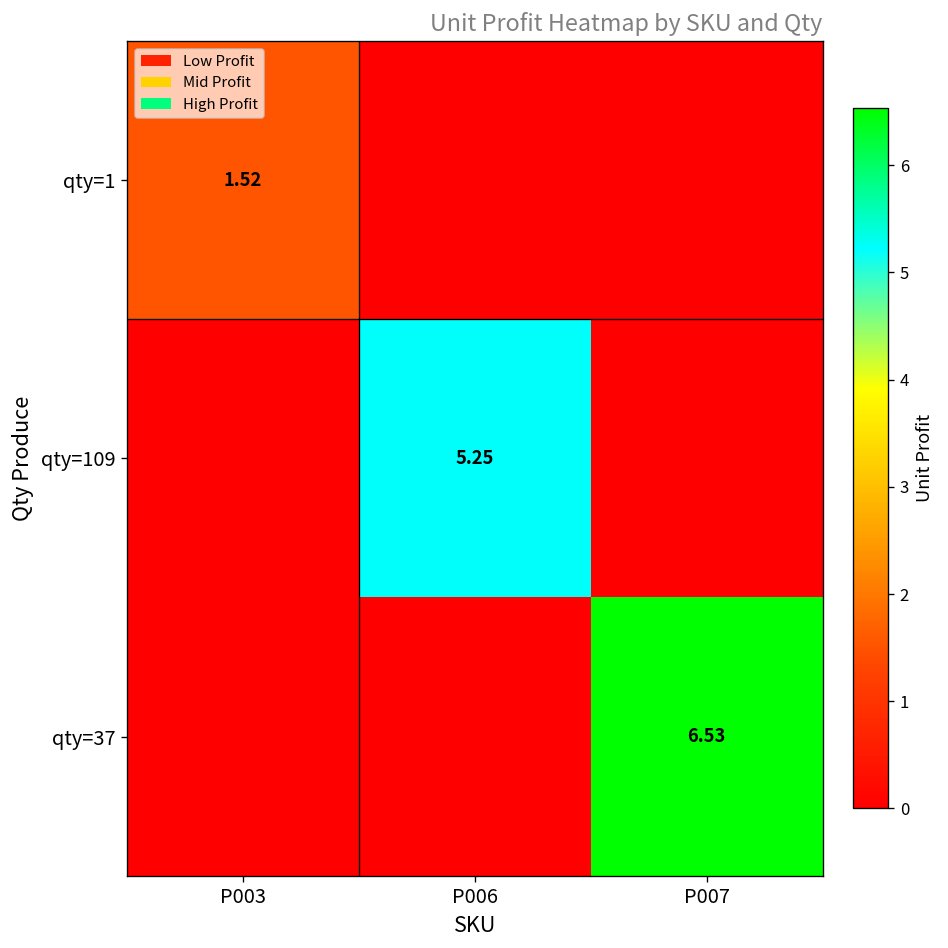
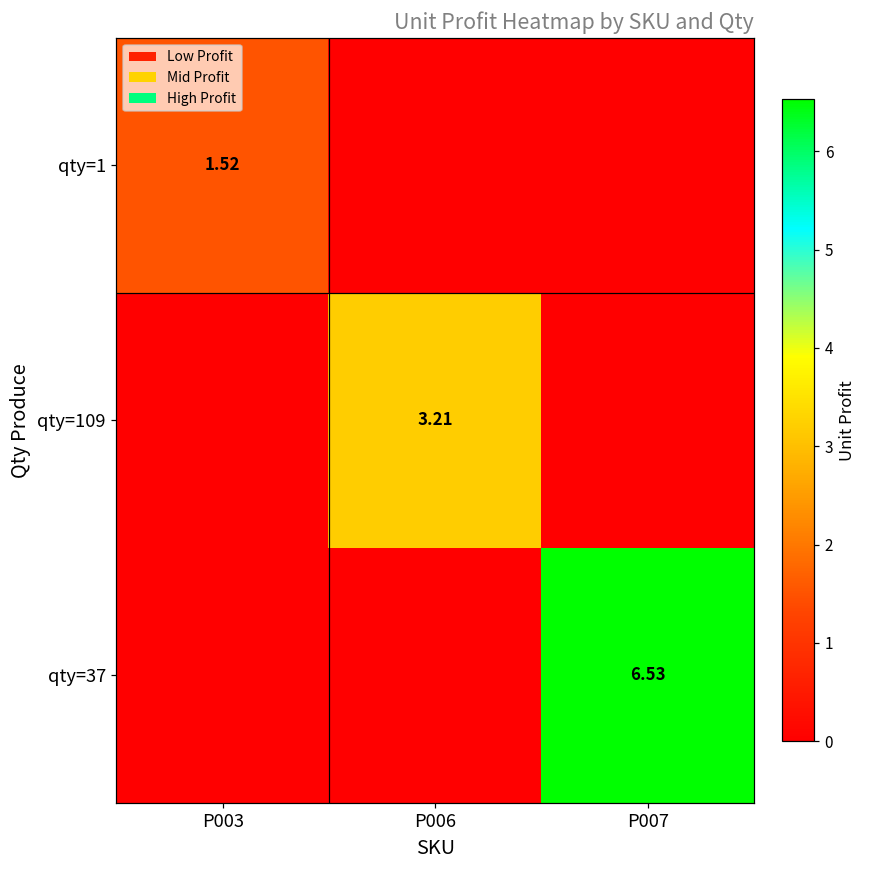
  {
    "qty=1": {
      "P003": 1.52
    },
    "qty=109": {
-     "P006": 5.25
+     "P006": 3.21
    },
    "qty=37": {
      "P007": 6.53
    }
  }
